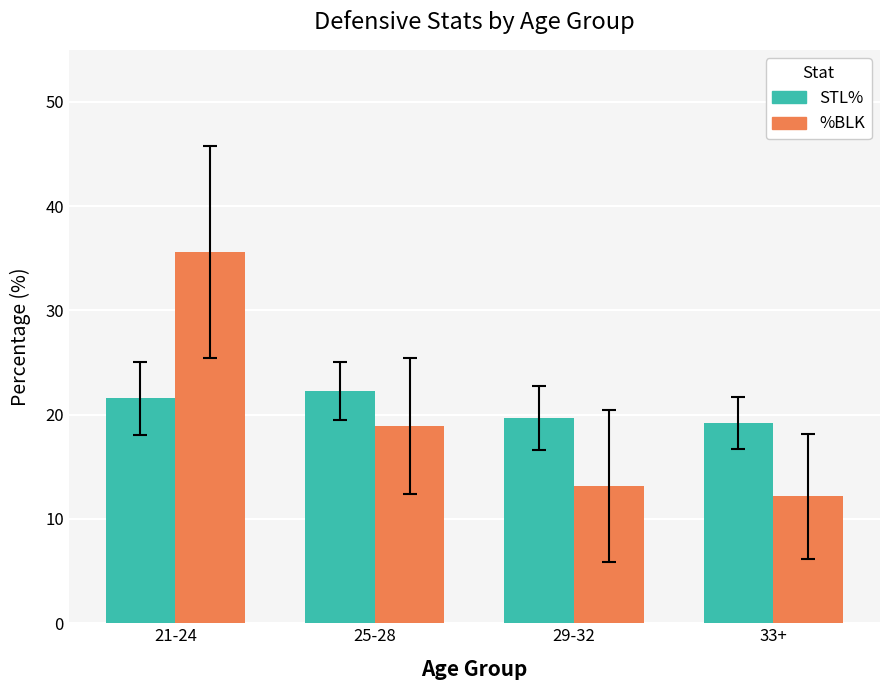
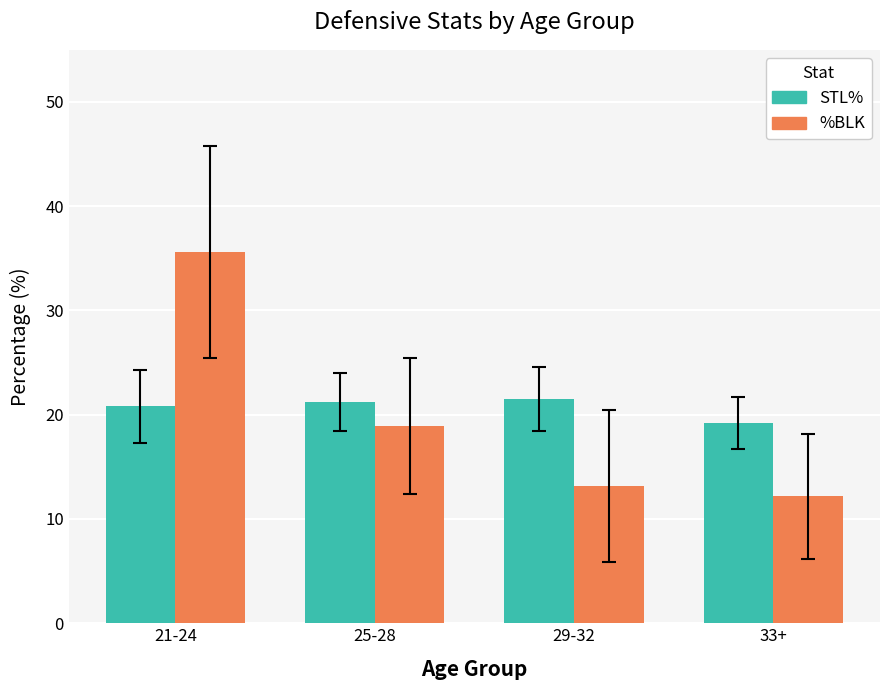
  {
    "STL%": {
-     "21-24": 21.6,
-     "25-28": 22.3,
-     "29-32": 19.7,
+     "21-24": 20.8,
+     "25-28": 21.2,
+     "29-32": 21.5,
      "33+": 19.2
    },
    "%BLK": {
      "21-24": 35.6,
      "25-28": 18.9,
      "29-32": 13.2,
      "33+": 12.2
    }
  }
